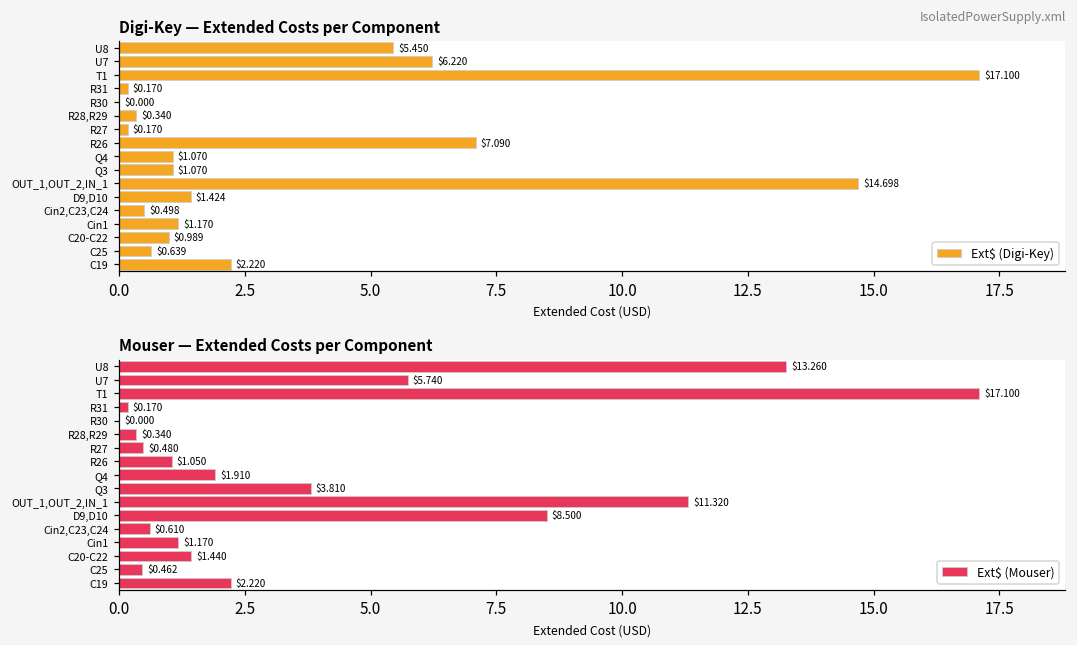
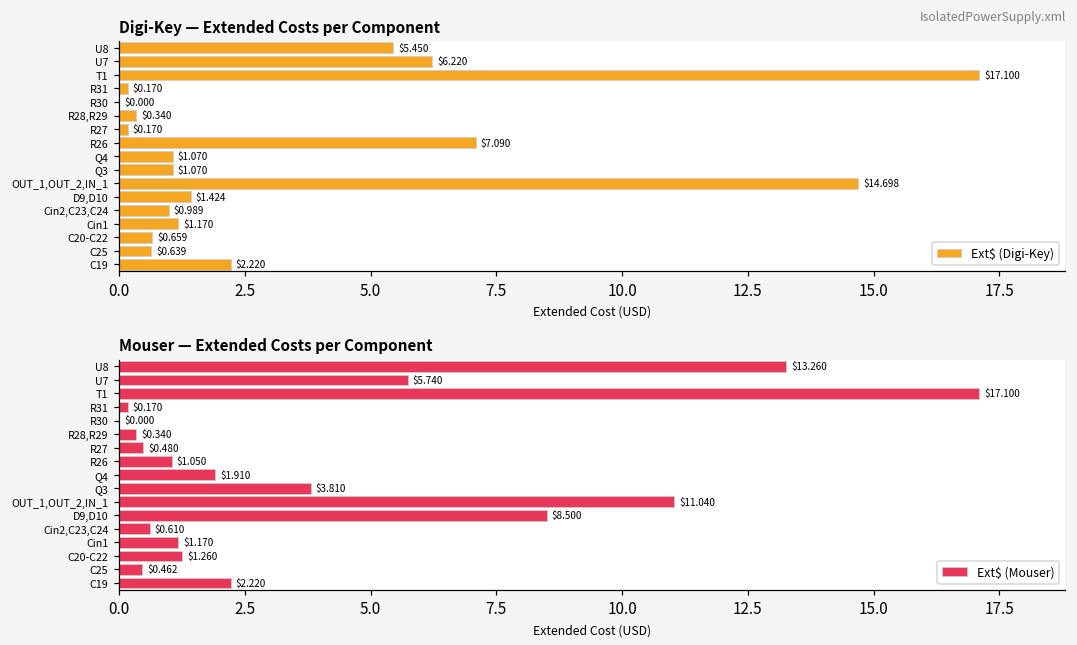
  {
    "Digi-Key — Extended Costs per Component": {
      "U8": "$5.450",
      "U7": "$6.220",
      "T1": "$17.100",
      "R31": "$0.170",
      "R30": "$0.000",
      "R28,R29": "$0.340",
      "R27": "$0.170",
      "R26": "$7.090",
      "Q4": "$1.070",
      "Q3": "$1.070",
      "OUT_1,OUT_2,IN_1": "$14.698",
      "D9,D10": "$1.424",
-     "Cin2,C23,C24": "$0.498",
+     "Cin2,C23,C24": "$0.989",
      "Cin1": "$1.170",
-     "C20-C22": "$0.989",
+     "C20-C22": "$0.659",
      "C25": "$0.639",
      "C19": "$2.220"
    },
    "Mouser — Extended Costs per Component": {
      "U8": "$13.260",
      "U7": "$5.740",
      "T1": "$17.100",
      "R31": "$0.170",
      "R30": "$0.000",
      "R28,R29": "$0.340",
      "R27": "$0.480",
      "R26": "$1.050",
      "Q4": "$1.910",
      "Q3": "$3.810",
-     "OUT_1,OUT_2,IN_1": "$11.320",
+     "OUT_1,OUT_2,IN_1": "$11.040",
      "D9,D10": "$8.500",
      "Cin2,C23,C24": "$0.610",
      "Cin1": "$1.170",
-     "C20-C22": "$1.440",
+     "C20-C22": "$1.260",
      "C25": "$0.462",
      "C19": "$2.220"
    }
  }
